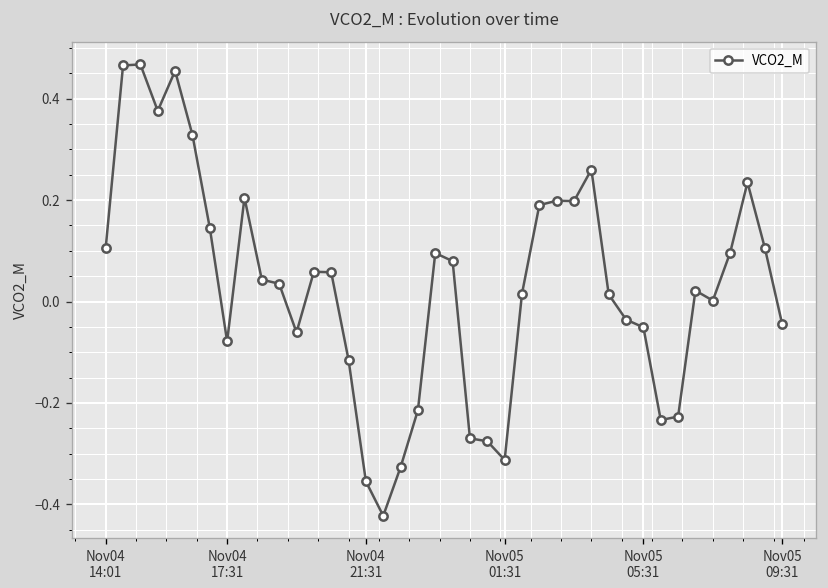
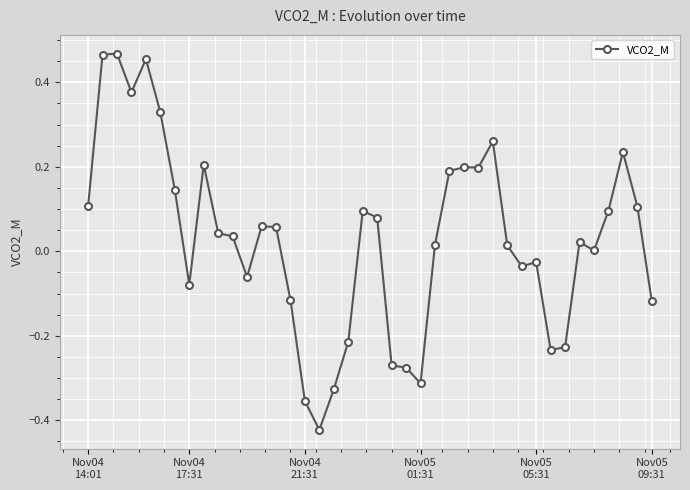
  {
    "Nov04 14:01": 0.11,
    "Nov04 17:31": -0.08,
    "Nov04 21:31": -0.35,
    "Nov05 01:31": -0.31,
-   "Nov05 05:31": -0.05,
-   "Nov05 09:31": -0.04
+   "Nov05 05:31": -0.03,
+   "Nov05 09:31": -0.12
  }
